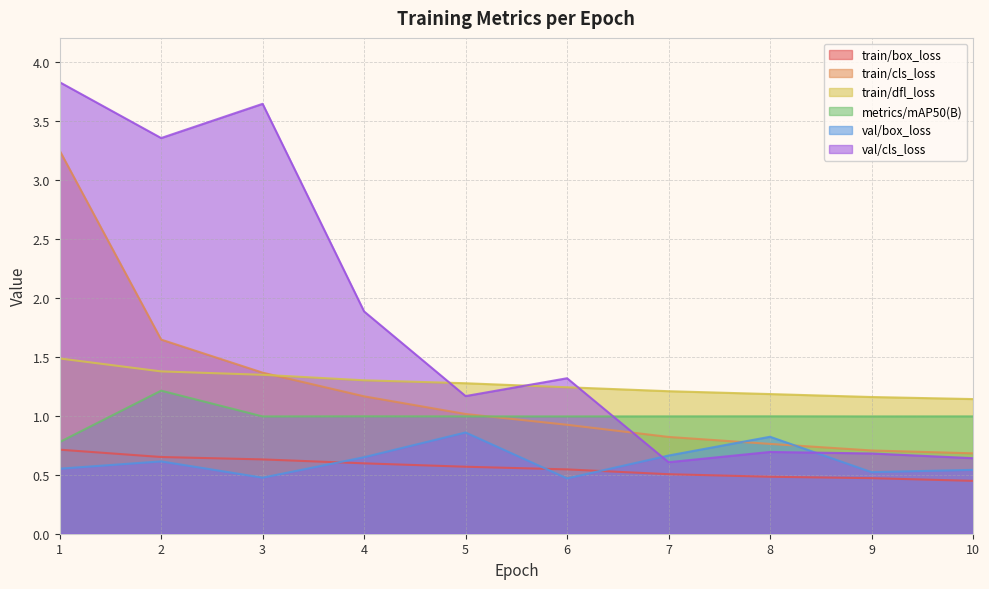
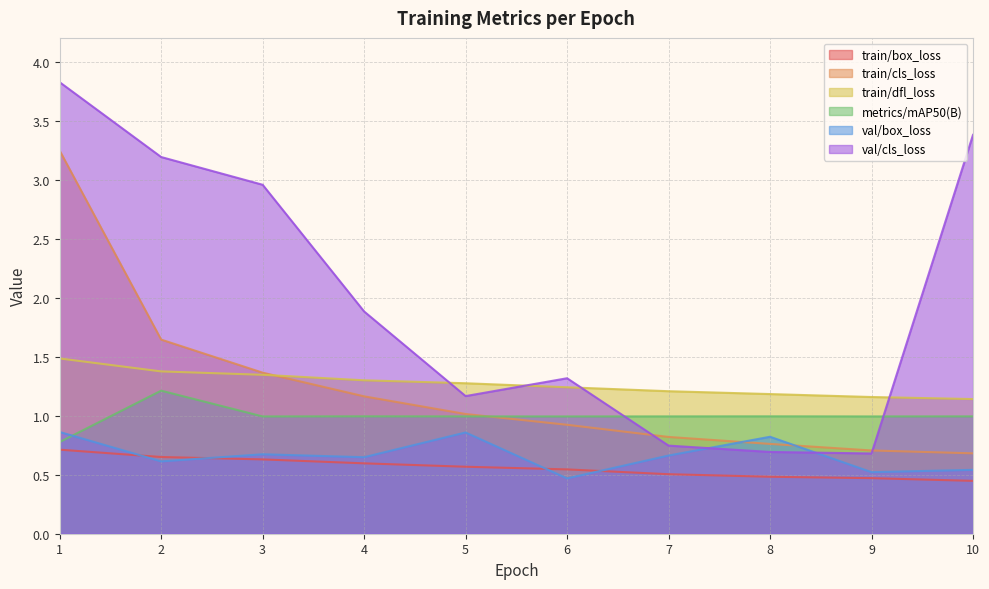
  {
    "metrics/mAP50(B)": {
      "1": 0.78,
      "2": 1.21,
      "3": 0.99,
      "4": 0.99,
      "6": 0.99,
      "7": 0.99,
      "8": 0.99,
      "9": 0.99,
      "10": 0.99
    },
    "val/box_loss": {
-     "1": 0.55,
+     "1": 0.86,
      "2": 0.61,
-     "3": 0.47,
+     "3": 0.67,
      "4": 0.65,
      "5": 0.86,
      "6": 0.47,
      "7": 0.66,
      "8": 0.82,
      "9": 0.52,
      "10": 0.54
    },
    "val/cls_loss": {
      "1": 3.82,
-     "2": 3.35,
-     "3": 3.64,
+     "2": 3.19,
+     "3": 2.96,
      "4": 1.88,
      "5": 1.17,
      "6": 1.32,
-     "7": 0.61,
+     "7": 0.75,
      "8": 0.69,
      "9": 0.68,
-     "10": 0.64
+     "10": 3.38
    }
  }
